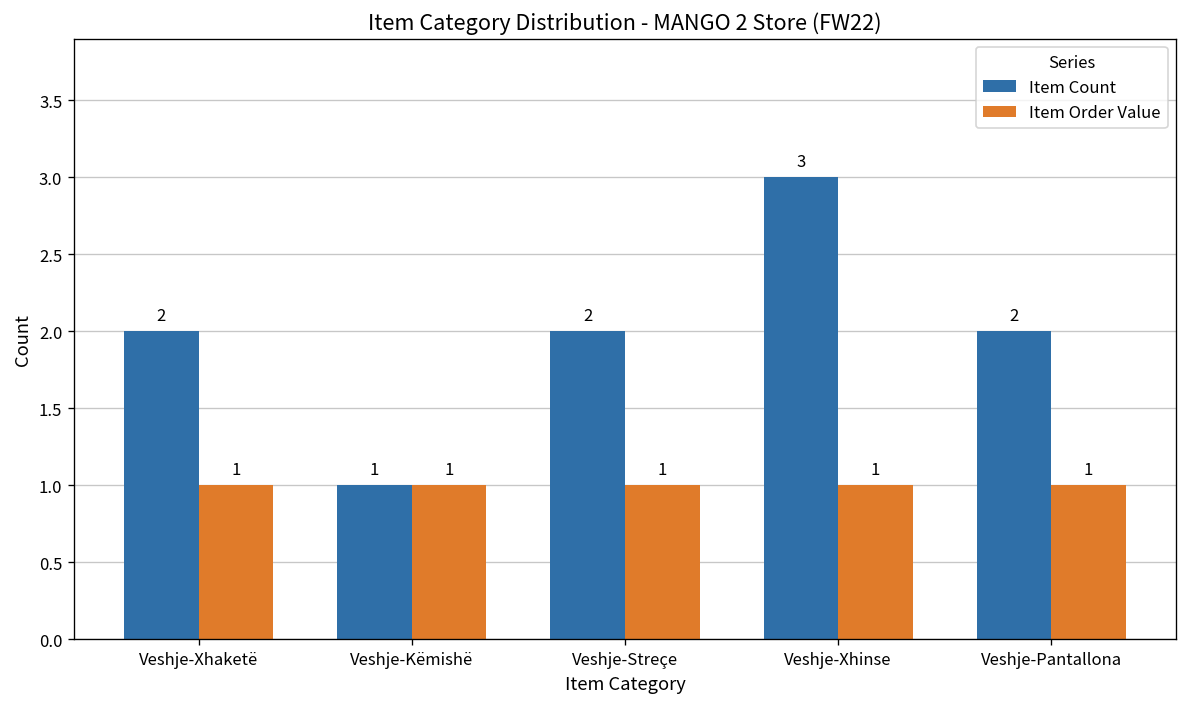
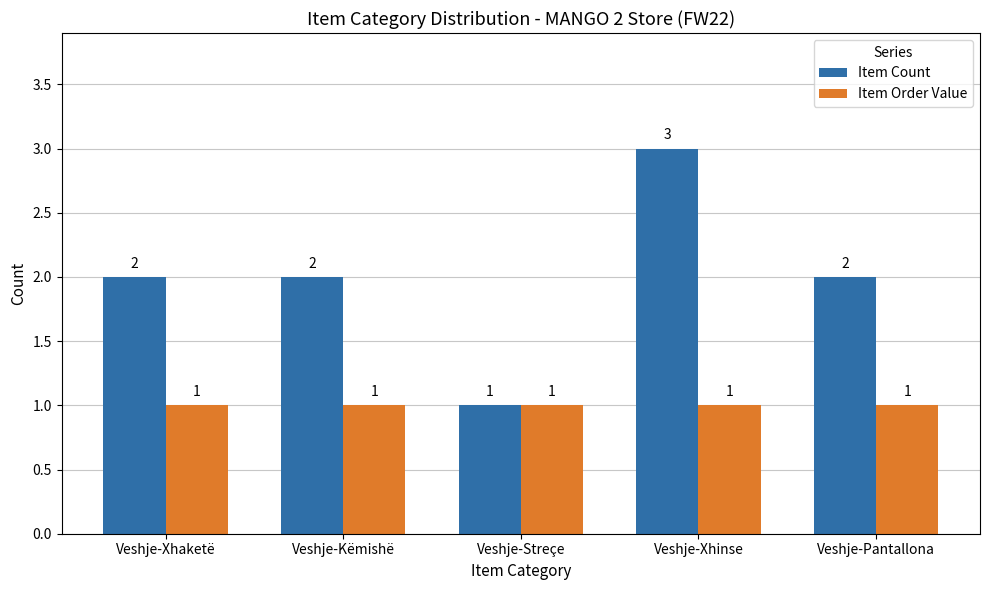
  {
    "Item Count": {
      "Veshje-Xhaketë": 2,
-     "Veshje-Këmishë": 1,
-     "Veshje-Streçe": 2,
+     "Veshje-Këmishë": 2,
+     "Veshje-Streçe": 1,
      "Veshje-Xhinse": 3,
      "Veshje-Pantallona": 2
    },
    "Item Order Value": {
      "Veshje-Xhaketë": 1,
      "Veshje-Këmishë": 1,
      "Veshje-Streçe": 1,
      "Veshje-Xhinse": 1,
      "Veshje-Pantallona": 1
    }
  }
